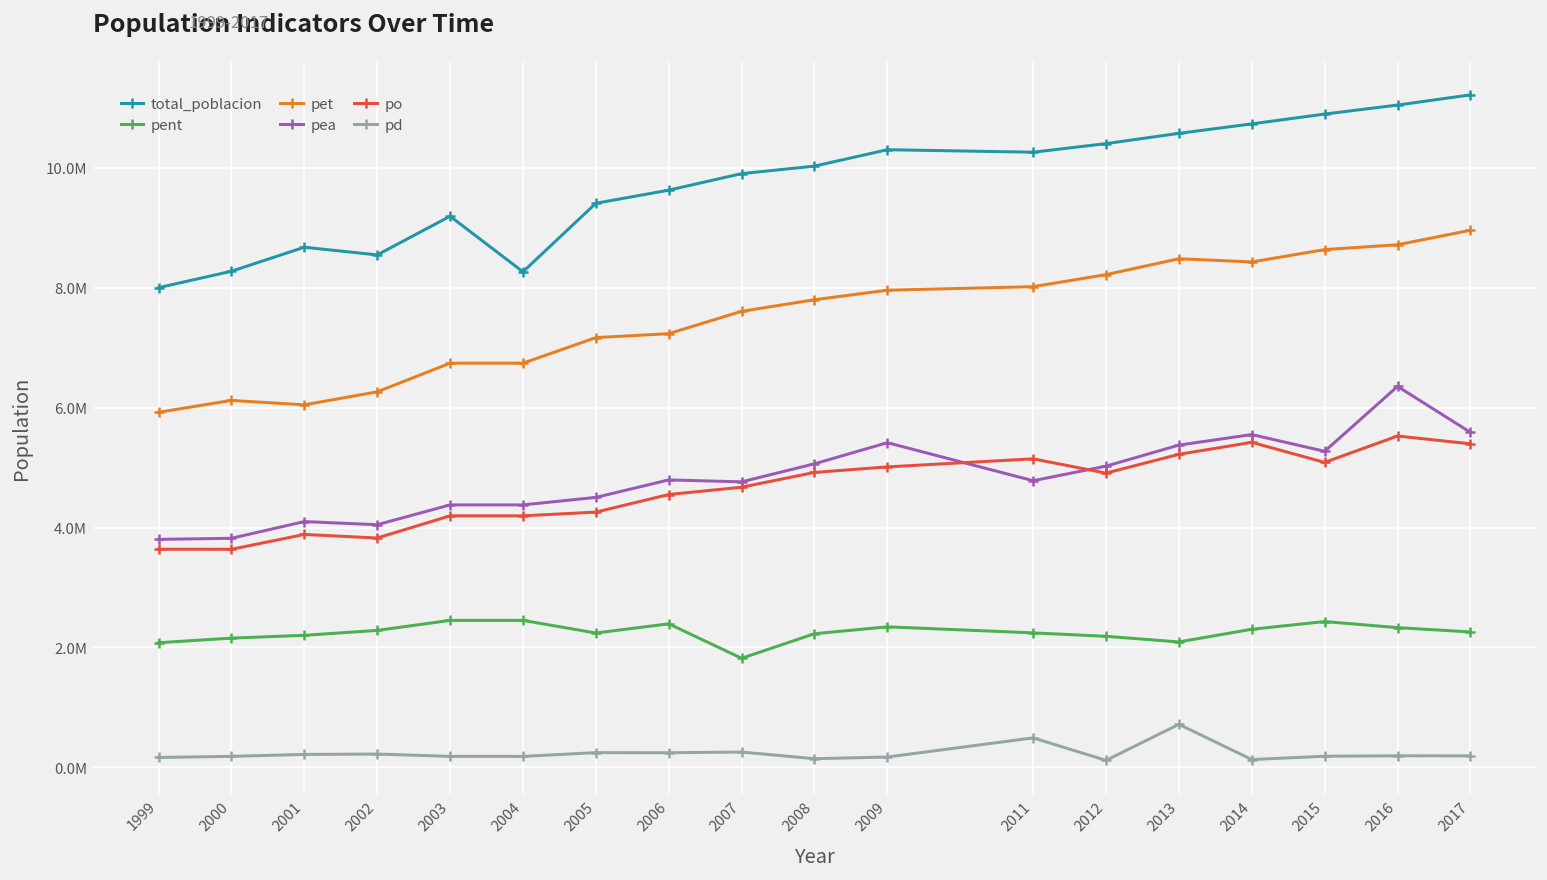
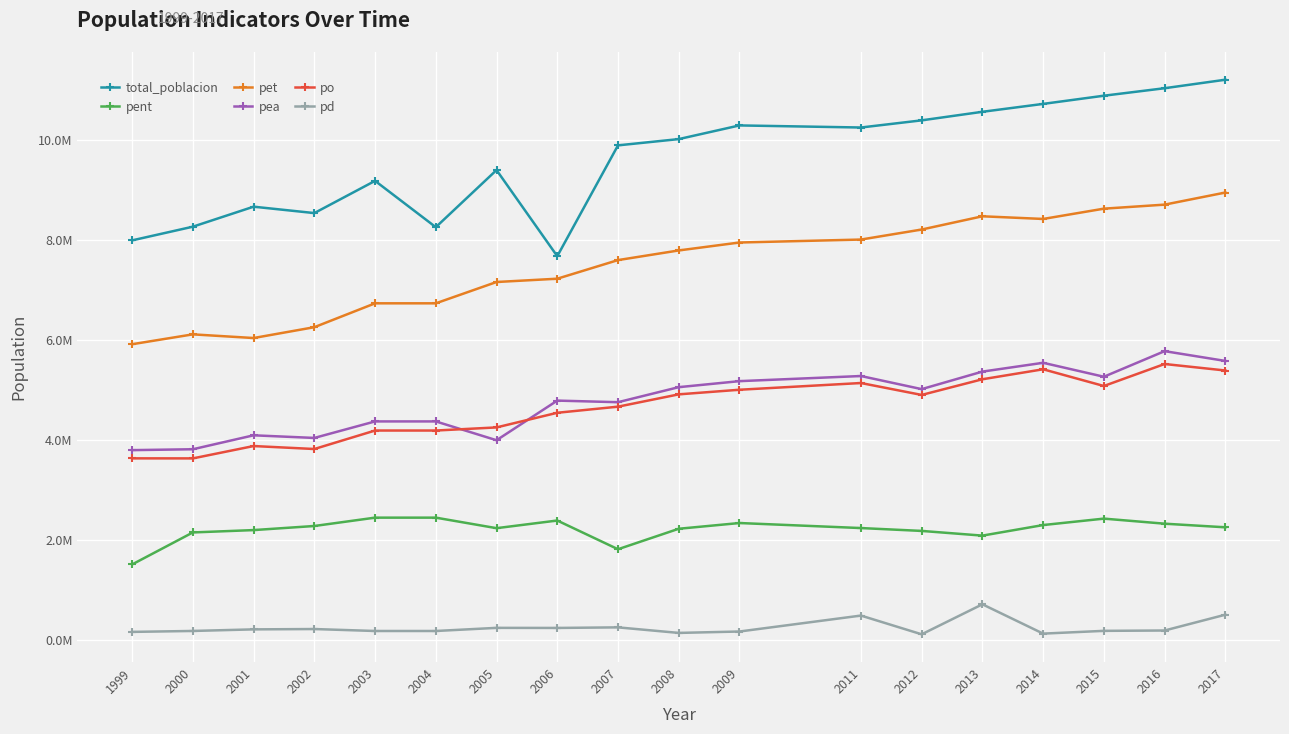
  {
    "total_poblacion": {
      "1999": 8000000,
      "2000": 8300000,
      "2001": 8700000,
      "2002": 8500000,
      "2003": 9200000,
      "2004": 8300000,
      "2005": 9400000,
-     "2006": 9600000,
+     "2006": 7700000,
      "2007": 9900000,
      "2008": 10000000,
      "2009": 10300000,
      "2011": 10300000,
      "2012": 10400000,
      "2013": 10600000,
      "2014": 10700000,
      "2015": 10900000,
      "2016": 11000000,
      "2017": 11200000
    },
    "pent": {
-     "1999": 2100000,
+     "1999": 1500000,
      "2000": 2200000,
      "2001": 2200000,
      "2002": 2300000,
      "2003": 2500000,
      "2004": 2500000,
      "2005": 2200000,
      "2006": 2400000,
      "2007": 1800000,
      "2008": 2200000,
      "2009": 2300000,
      "2011": 2200000,
      "2012": 2200000,
      "2013": 2100000,
      "2014": 2300000,
      "2015": 2400000,
      "2016": 2300000,
      "2017": 2300000
    },
    "pea": {
      "1999": 3800000,
      "2000": 3800000,
      "2001": 4100000,
      "2002": 4000000,
      "2003": 4400000,
      "2004": 4400000,
-     "2005": 4500000,
+     "2005": 4000000,
      "2006": 4800000,
      "2007": 4800000,
      "2008": 5100000,
-     "2009": 5400000,
-     "2011": 4800000,
+     "2009": 5200000,
+     "2011": 5300000,
      "2012": 5000000,
      "2013": 5400000,
      "2014": 5600000,
      "2015": 5300000,
-     "2016": 6400000,
+     "2016": 5800000,
      "2017": 5600000
    },
    "pd": {
      "1999": 200000,
      "2000": 200000,
      "2001": 200000,
      "2002": 200000,
      "2003": 200000,
      "2004": 200000,
      "2005": 200000,
      "2006": 200000,
      "2007": 300000,
      "2008": 100000,
      "2009": 200000,
      "2011": 500000,
      "2012": 100000,
      "2013": 700000,
      "2014": 100000,
      "2015": 200000,
      "2016": 200000,
-     "2017": 200000
+     "2017": 500000
    }
  }
